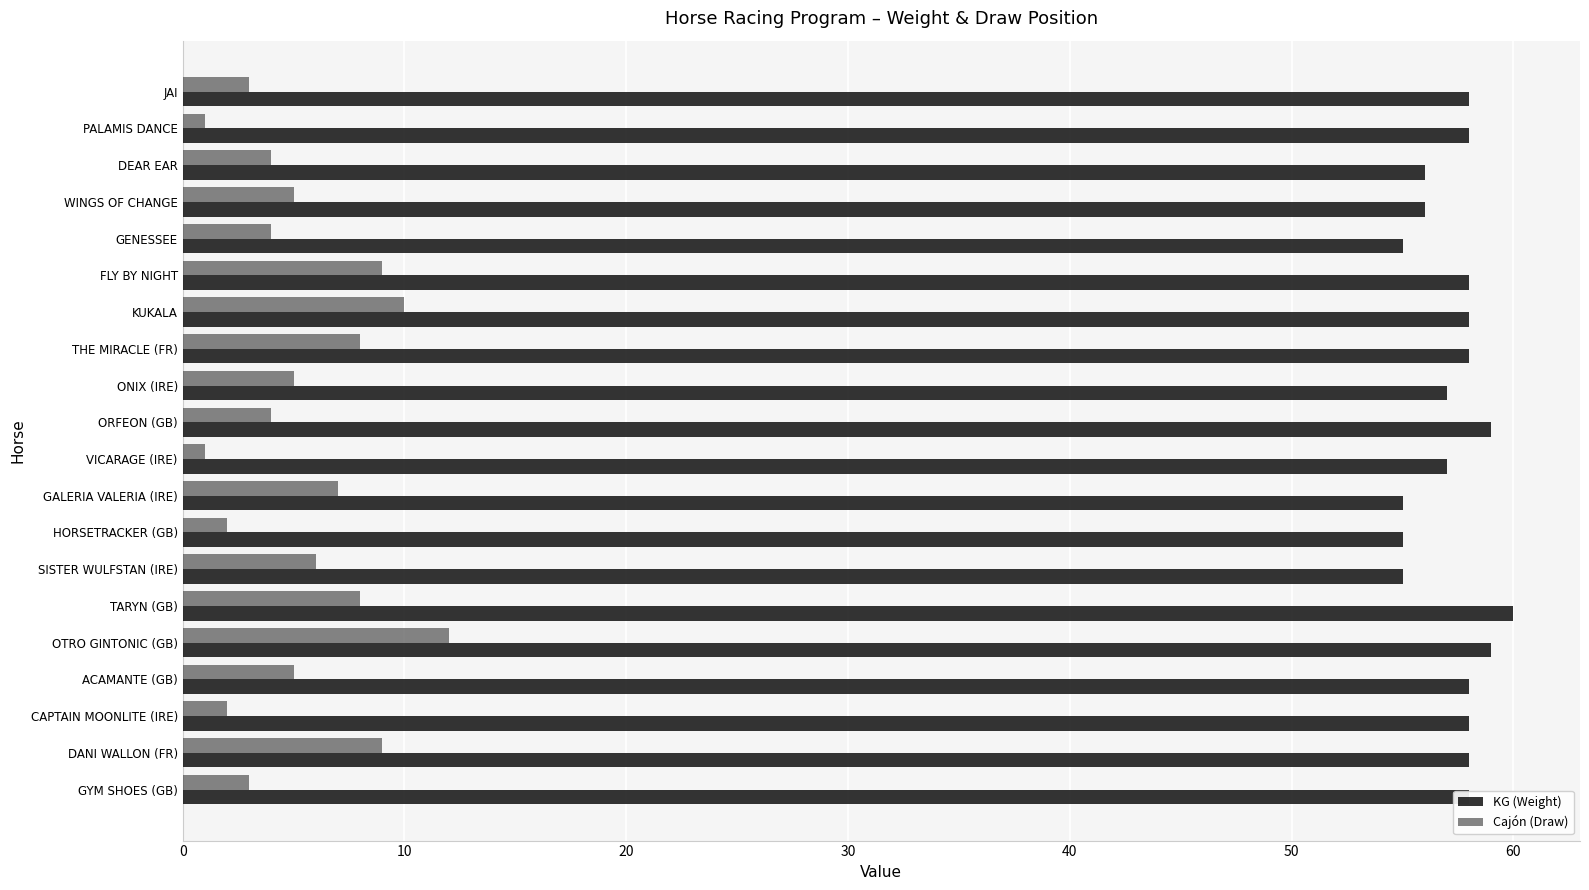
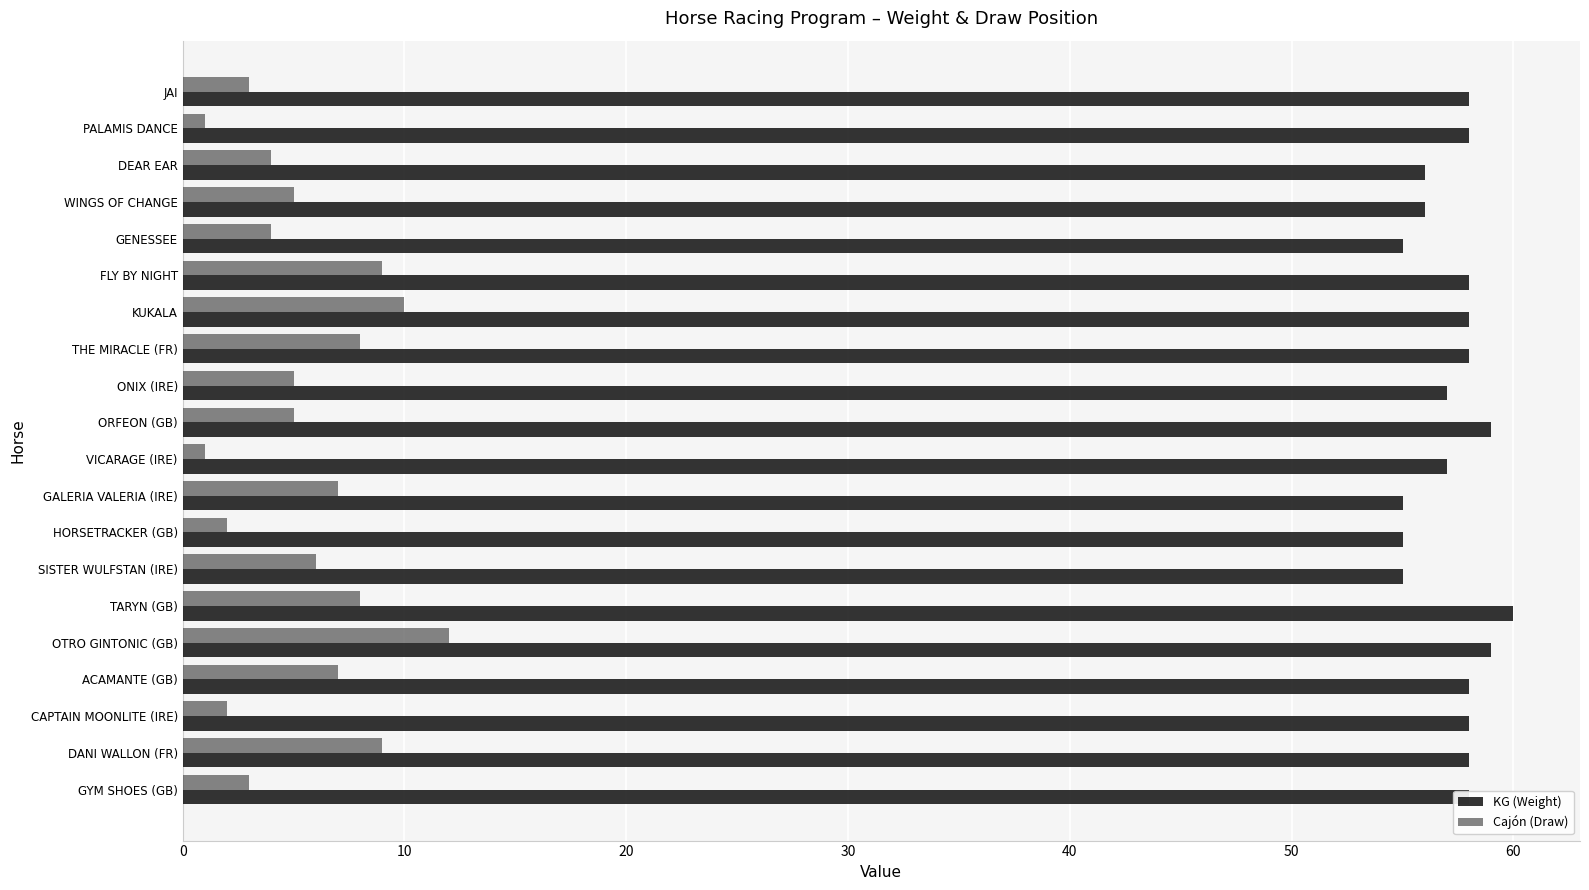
  {
    "KG (Weight)": {
      "JAI": 58,
      "PALAMIS DANCE": 58,
      "DEAR EAR": 56,
      "WINGS OF CHANGE": 56,
      "GENESSEE": 55,
      "FLY BY NIGHT": 58,
      "KUKALA": 58,
      "THE MIRACLE (FR)": 58,
      "ONIX (IRE)": 57,
      "ORFEON (GB)": 59,
      "VICARAGE (IRE)": 57,
      "GALERIA VALERIA (IRE)": 55,
      "HORSETRACKER (GB)": 55,
      "SISTER WULFSTAN (IRE)": 55,
      "TARYN (GB)": 60,
      "OTRO GINTONIC (GB)": 59,
      "ACAMANTE (GB)": 58,
      "CAPTAIN MOONLITE (IRE)": 58,
      "DANI WALLON (FR)": 58
    },
    "Cajón (Draw)": {
      "JAI": 3,
      "PALAMIS DANCE": 1,
      "DEAR EAR": 4,
      "WINGS OF CHANGE": 5,
      "GENESSEE": 4,
      "FLY BY NIGHT": 9,
      "KUKALA": 10,
      "THE MIRACLE (FR)": 8,
      "ONIX (IRE)": 5,
-     "ORFEON (GB)": 4,
+     "ORFEON (GB)": 5,
      "VICARAGE (IRE)": 1,
      "GALERIA VALERIA (IRE)": 7,
      "HORSETRACKER (GB)": 2,
      "SISTER WULFSTAN (IRE)": 6,
      "TARYN (GB)": 8,
      "OTRO GINTONIC (GB)": 12,
-     "ACAMANTE (GB)": 5,
+     "ACAMANTE (GB)": 7,
      "CAPTAIN MOONLITE (IRE)": 2,
      "DANI WALLON (FR)": 9,
      "GYM SHOES (GB)": 3
    }
  }
